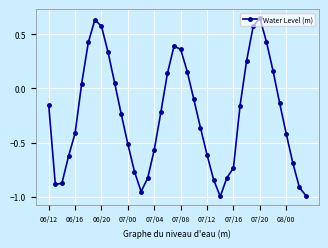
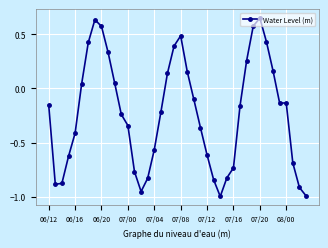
  {
    "06/12": -0.15,
    "06/16": -0.41,
    "06/20": 0.57,
-   "07/00": -0.51,
+   "07/00": -0.34,
    "07/04": -0.56,
-   "07/08": 0.36,
+   "07/08": 0.48,
    "07/12": -0.61,
    "07/16": -0.73,
-   "08/00": -0.42
+   "08/00": -0.13
  }
